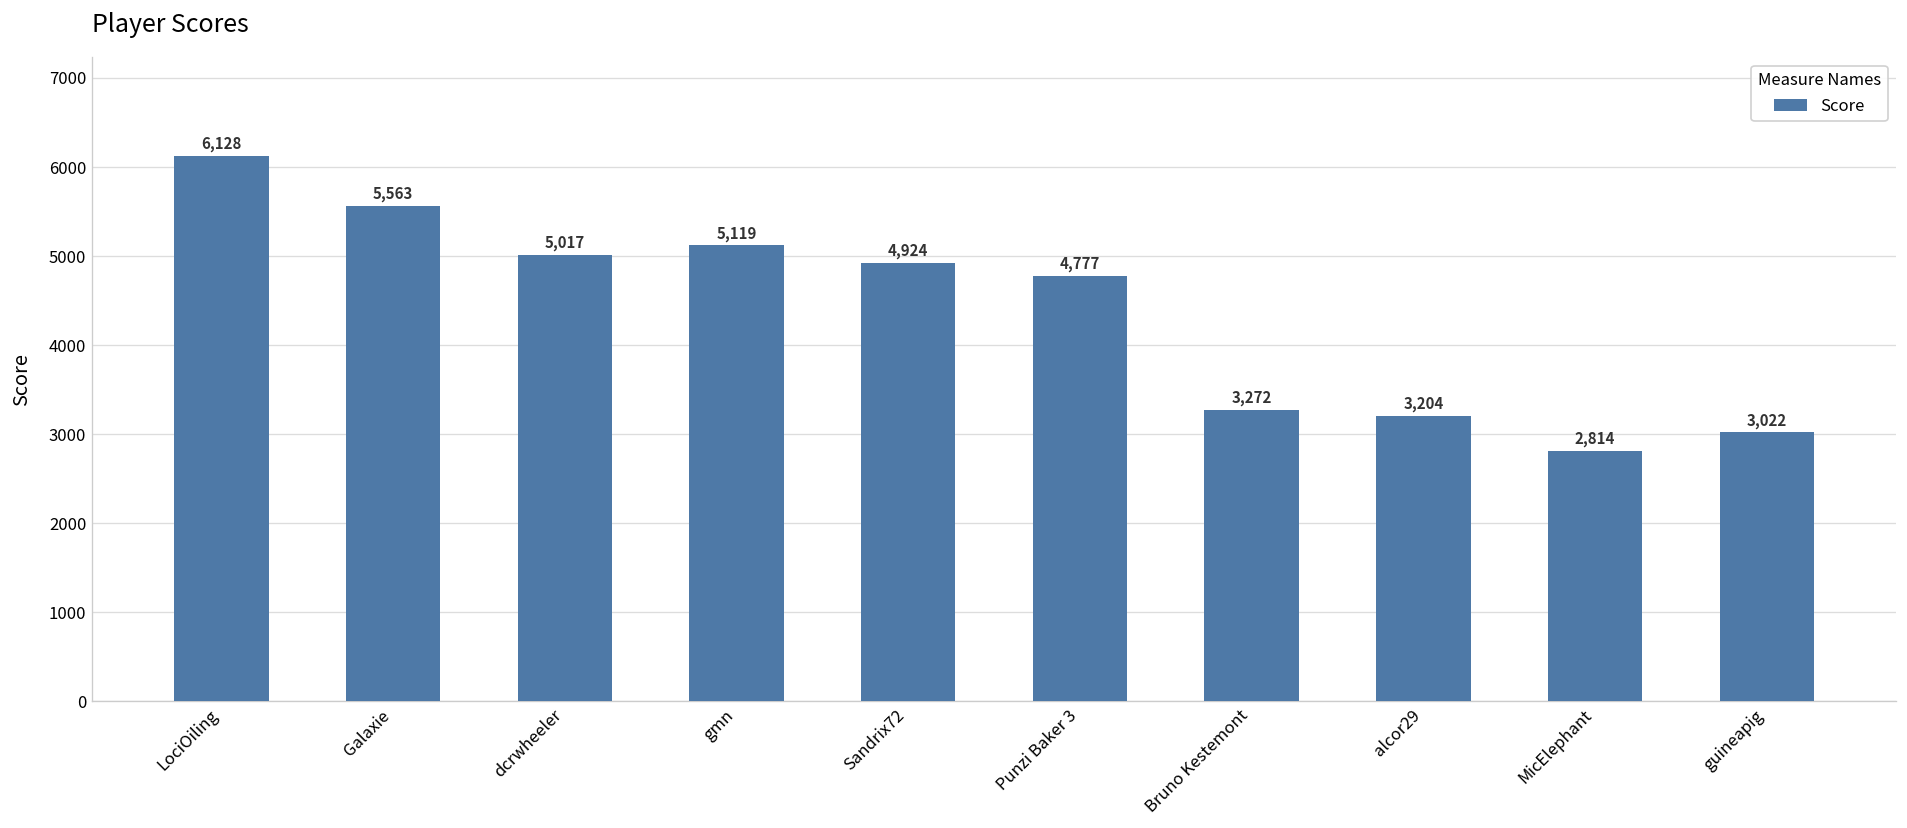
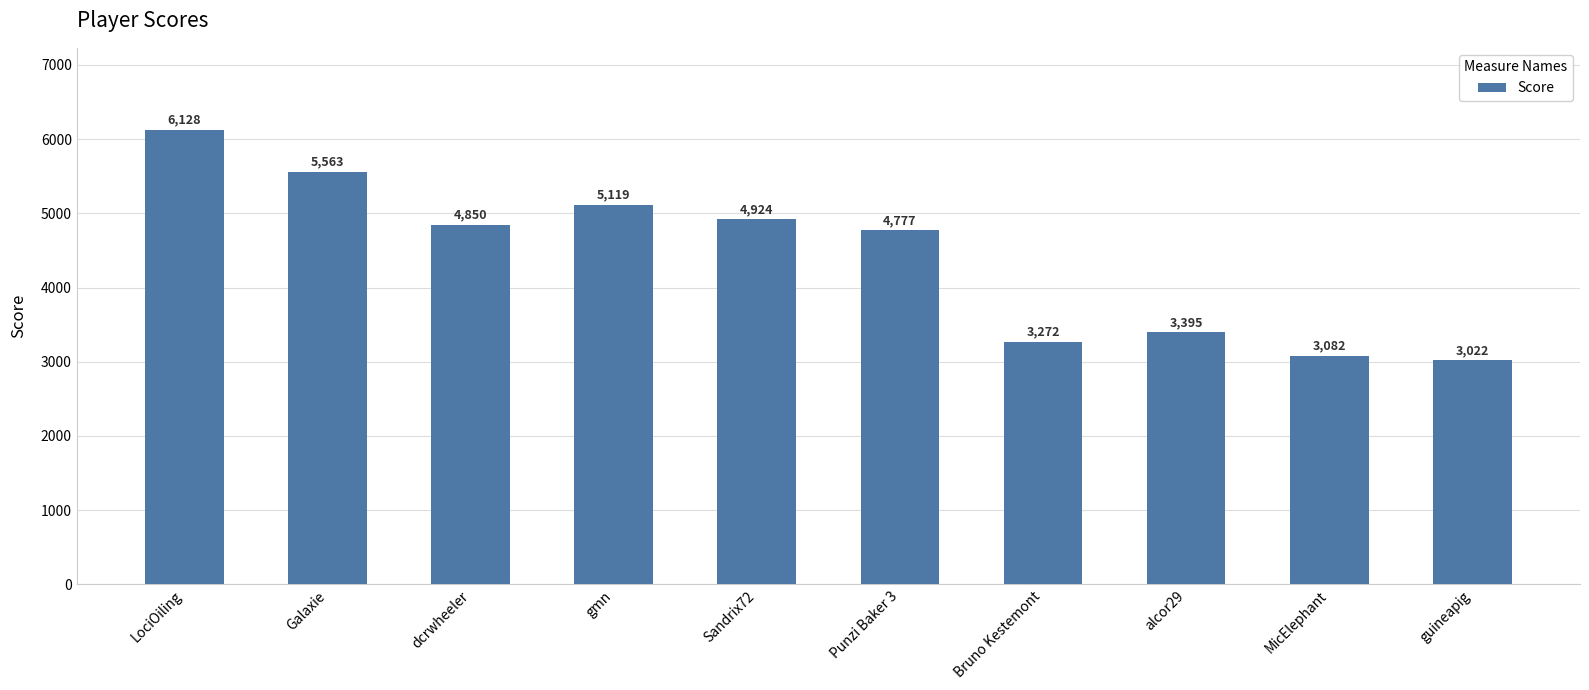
  {
    "LociOiling": "6,128",
    "Galaxie": "5,563",
-   "dcrwheeler": "5,017",
+   "dcrwheeler": "4,850",
    "gmn": "5,119",
    "Sandrix72": "4,924",
    "Punzi Baker 3": "4,777",
    "Bruno Kestemont": "3,272",
-   "alcor29": "3,204",
-   "MicElephant": "2,814",
+   "alcor29": "3,395",
+   "MicElephant": "3,082",
    "guineapig": "3,022"
  }
